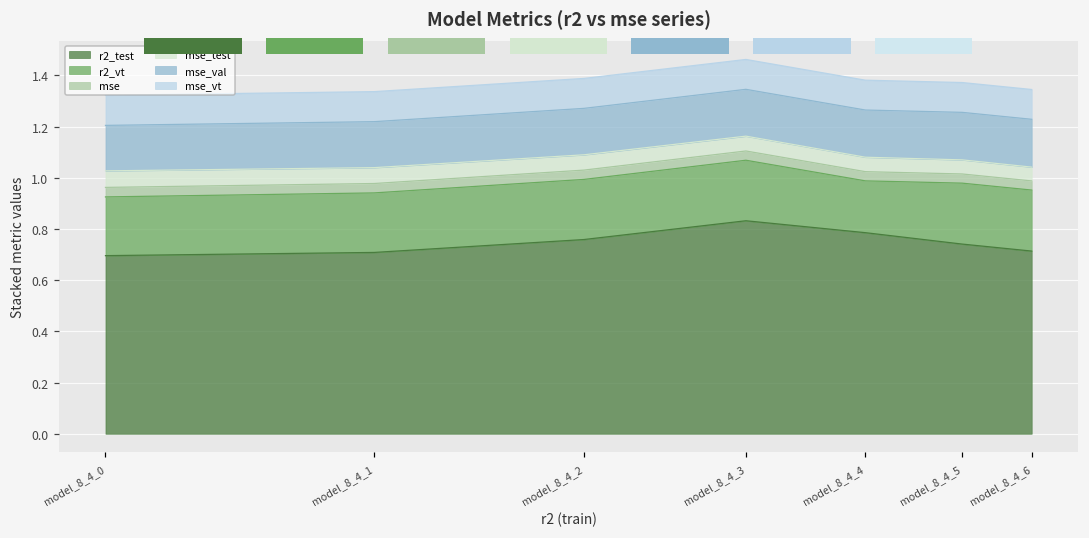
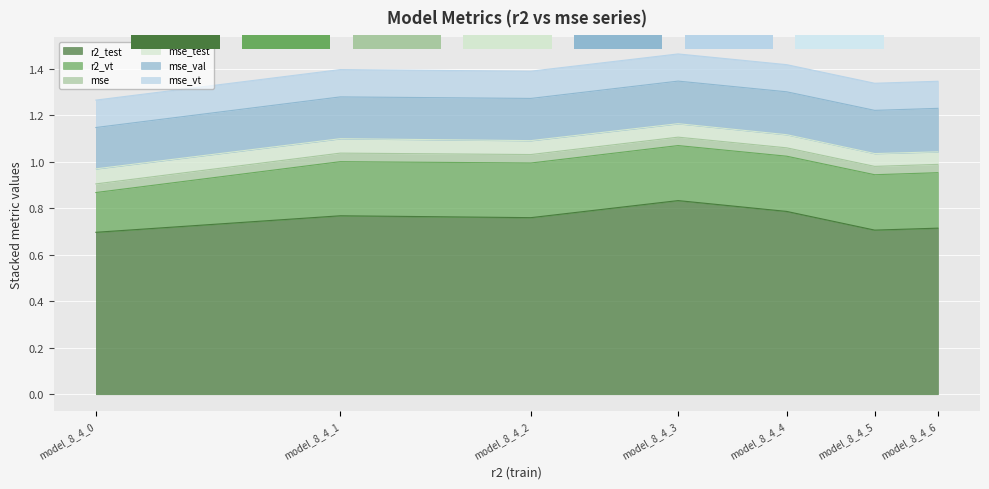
  {
    "Model Metrics (r2 vs mse series)": {
      "r2_test": {
        "model_8_4_0": 0.70,
-       "model_8_4_1": 0.71,
+       "model_8_4_1": 0.77,
        "model_8_4_2": 0.76,
        "model_8_4_3": 0.83,
        "model_8_4_4": 0.79,
-       "model_8_4_5": 0.74,
+       "model_8_4_5": 0.71,
        "model_8_4_6": 0.71
      },
      "r2_vt": {
-       "model_8_4_0": 0.23,
+       "model_8_4_0": 0.17,
        "model_8_4_1": 0.23,
        "model_8_4_2": 0.23,
        "model_8_4_3": 0.24,
-       "model_8_4_4": 0.20,
+       "model_8_4_4": 0.24,
        "model_8_4_5": 0.24,
        "model_8_4_6": 0.24
      }
    }
  }
